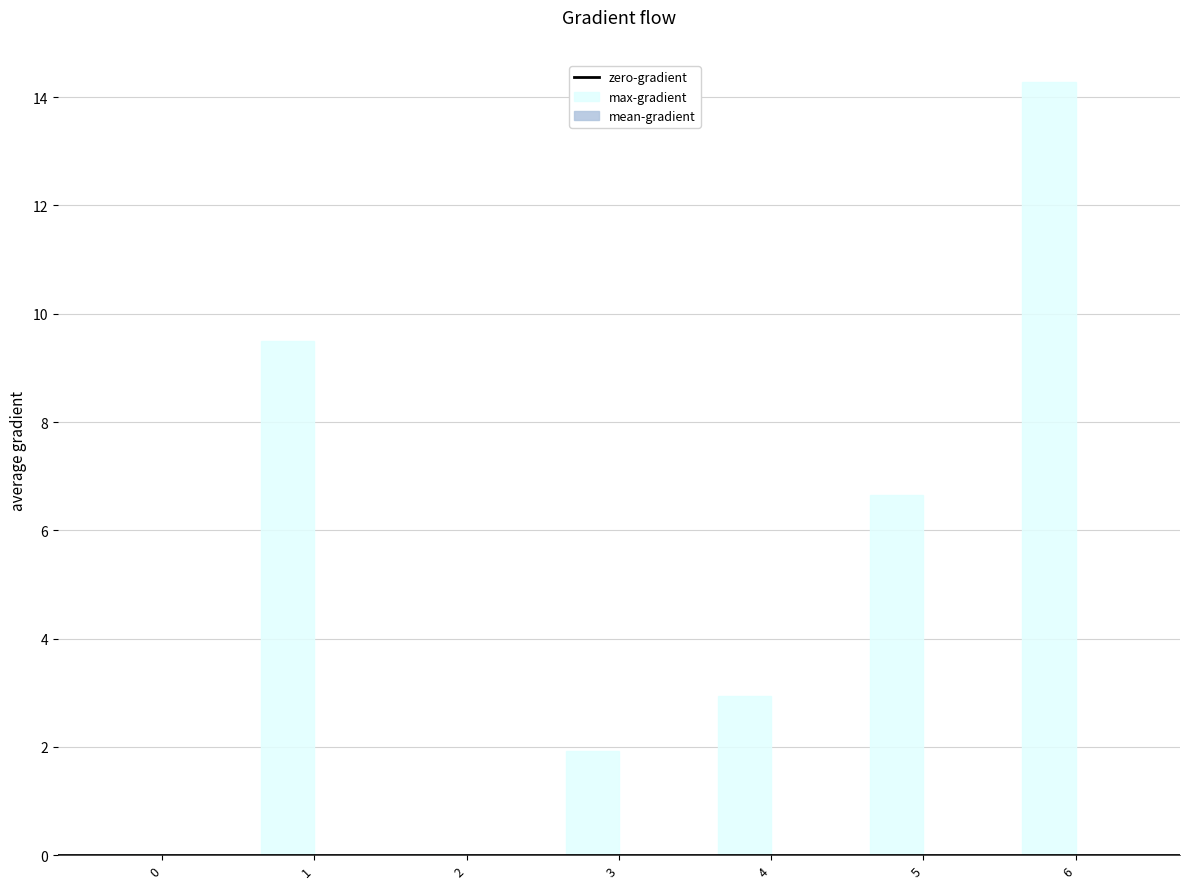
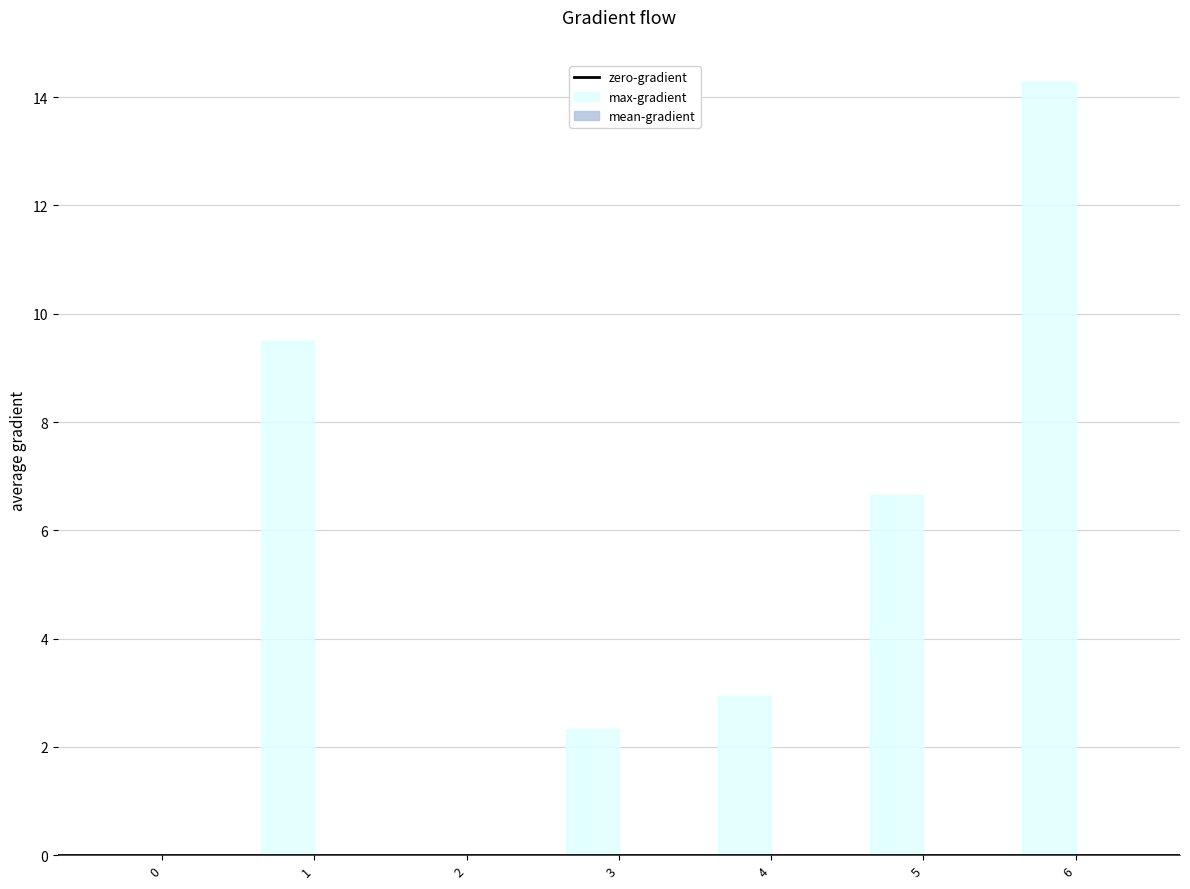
  {
    "max-gradient": {
      "0": 0.0,
      "1": 9.5,
      "2": 0.0,
-     "3": 1.9,
+     "3": 2.3,
      "4": 2.9,
      "5": 6.6,
      "6": 14.3
    },
    "mean-gradient": {
      "0": 0.0,
      "1": 0.0,
      "2": 0.0,
      "3": 0.0,
      "4": 0.0,
      "5": 0.0,
      "6": 0.0
    }
  }
